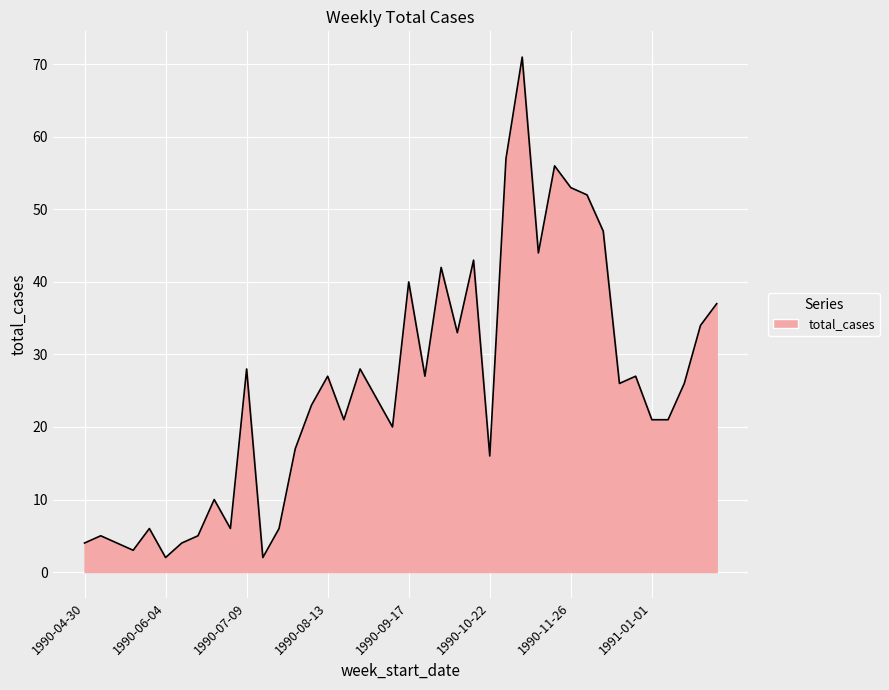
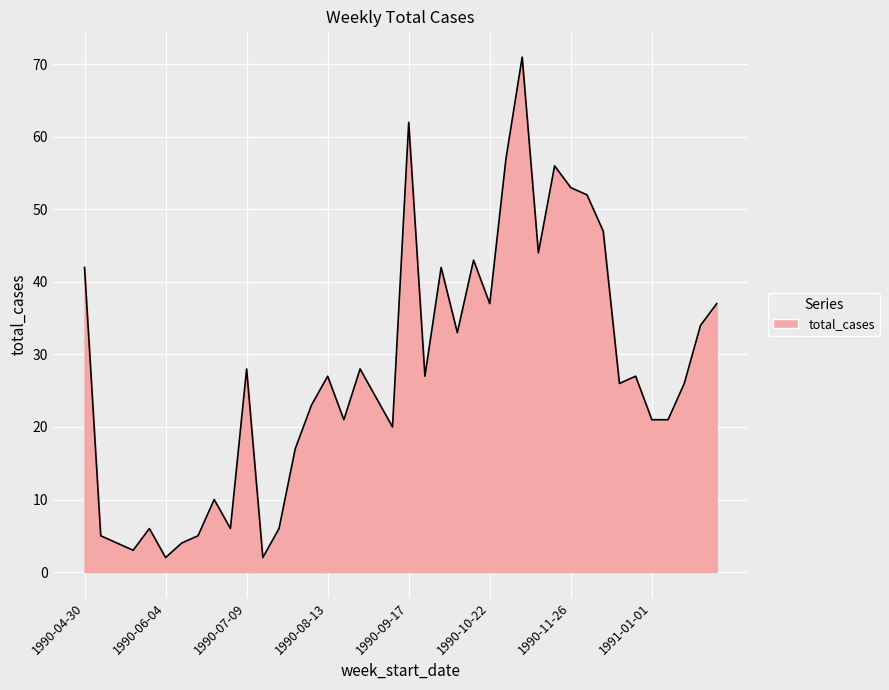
  {
-   "1990-04-30": 4,
+   "1990-04-30": 42,
    "1990-06-04": 2,
    "1990-07-09": 28,
    "1990-08-13": 27,
-   "1990-09-17": 40,
-   "1990-10-22": 16,
+   "1990-09-17": 62,
+   "1990-10-22": 37,
    "1990-11-26": 53,
    "1991-01-01": 21
  }
